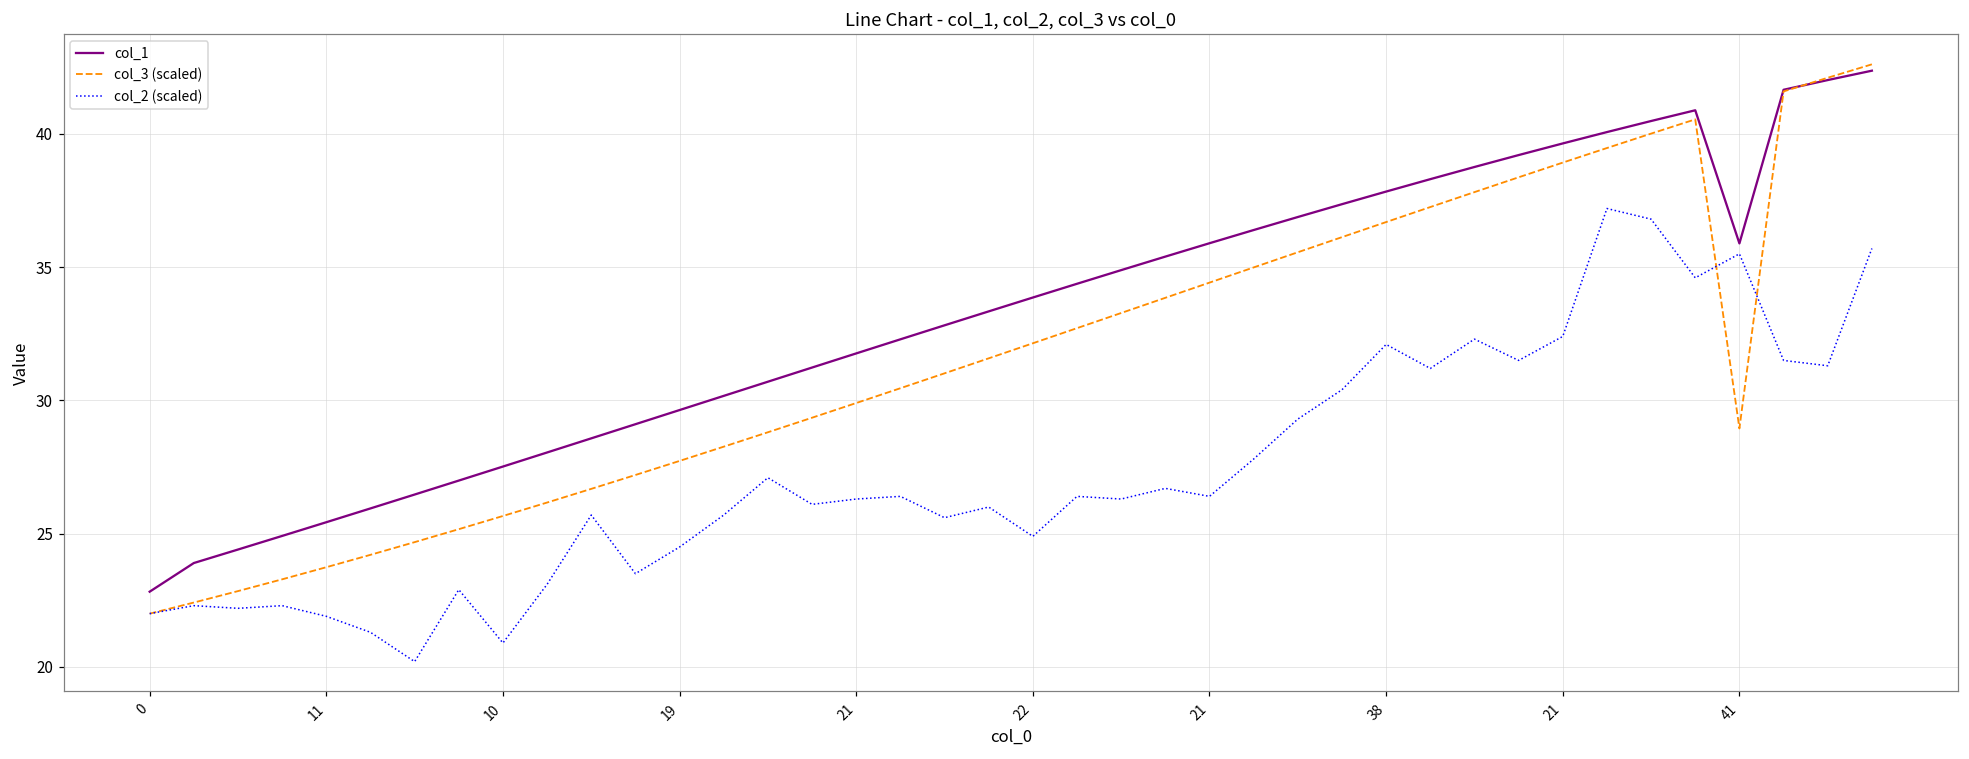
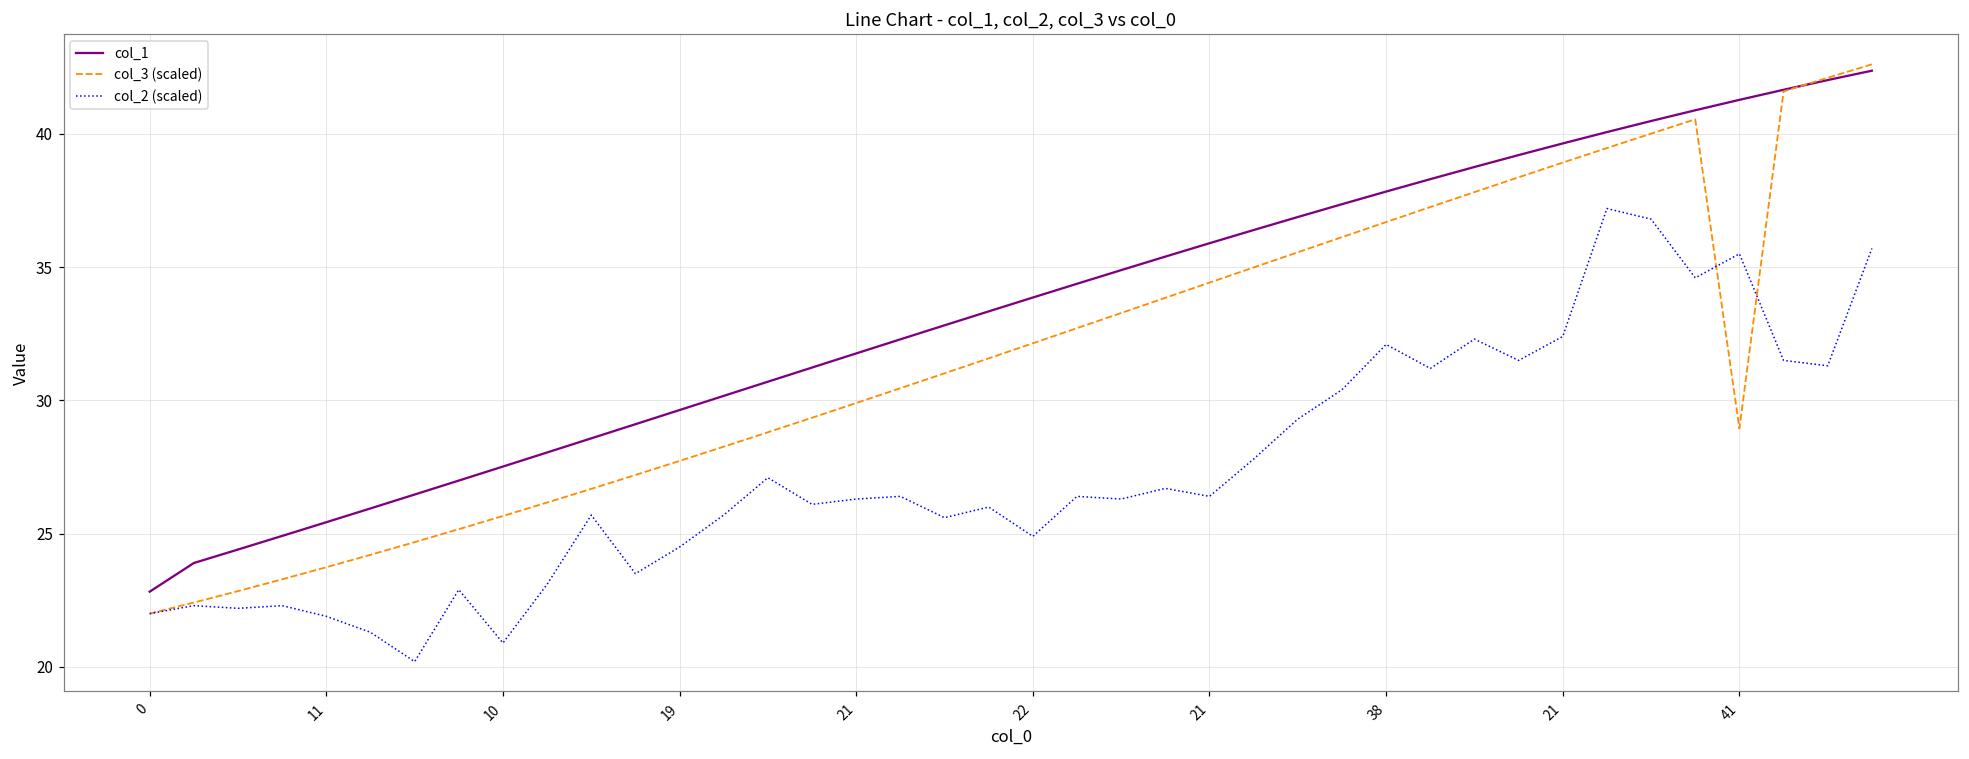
  {
    "col_1": {
      "0": 22.8,
-     "41": 35.9
+     "41": 41.3
    },
    "col_3 (scaled)": {
      "41": 28.9
    },
    "col_2 (scaled)": {
      "41": 35.5
    }
  }
